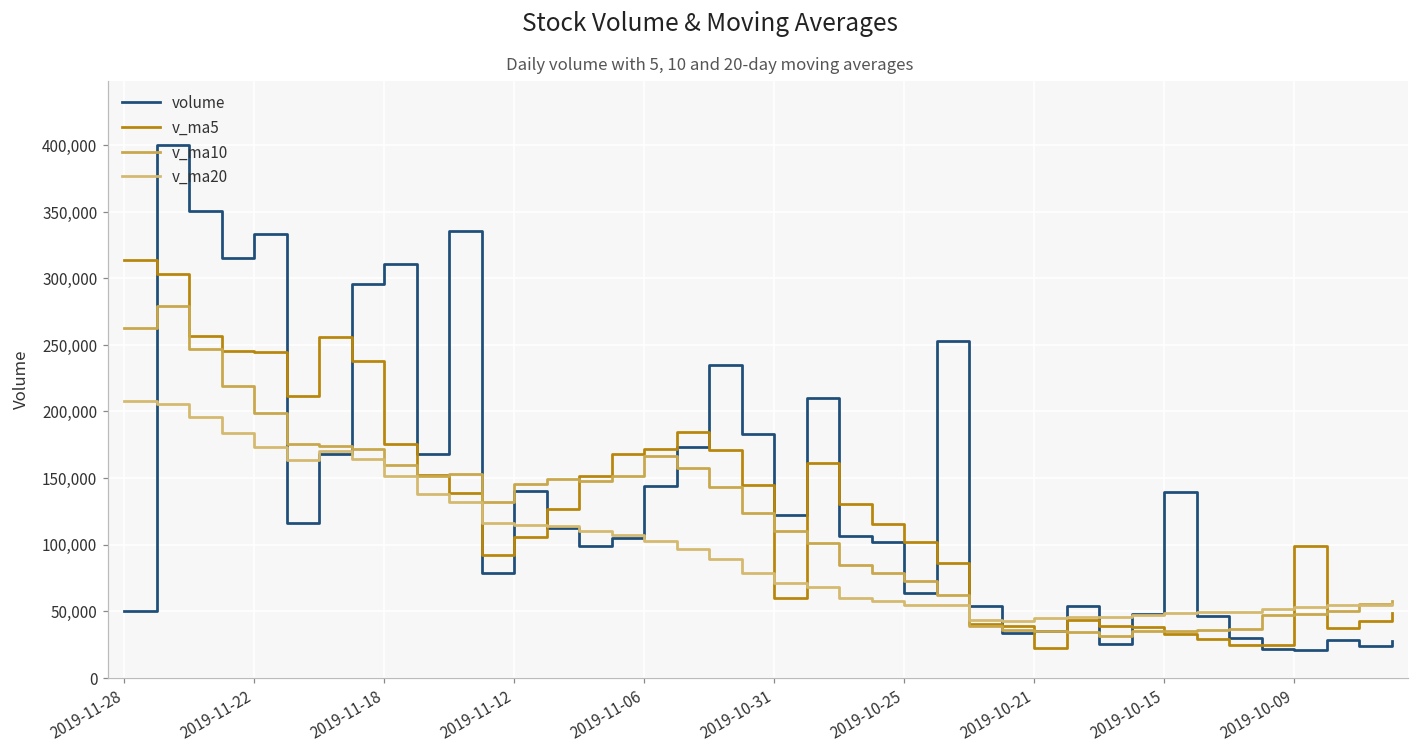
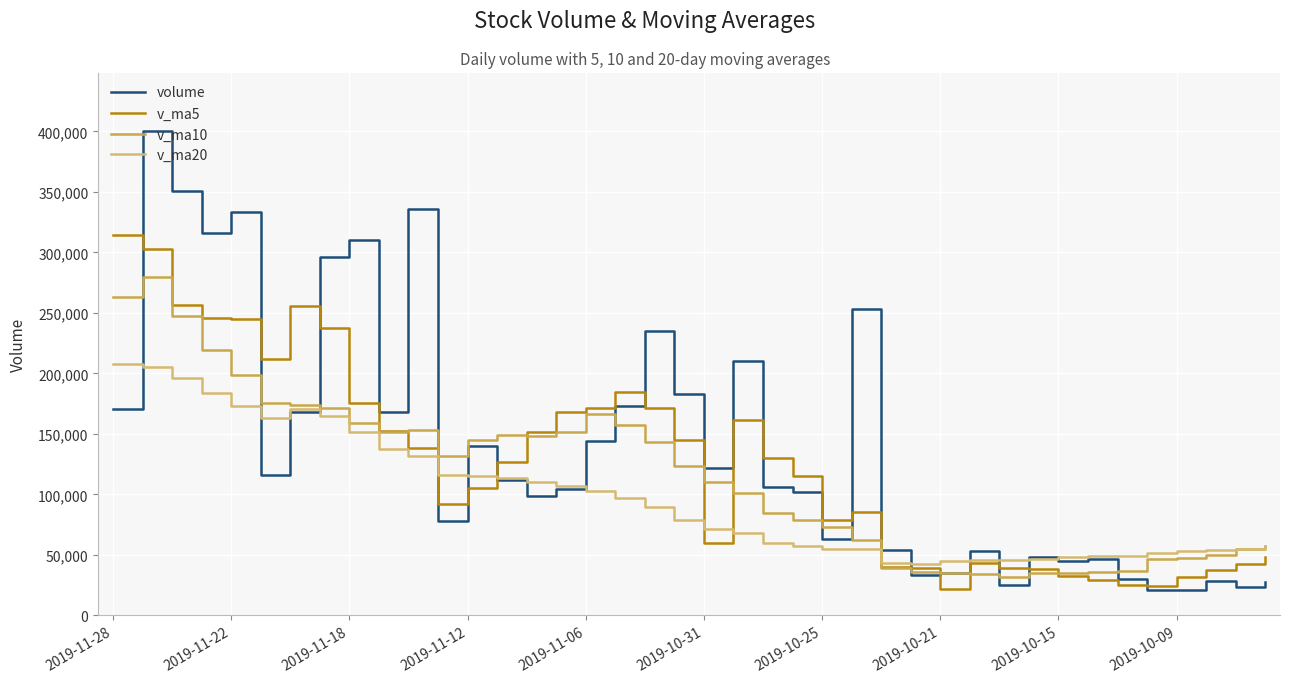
  {
    "volume": {
-     "2019-11-28": "50,000",
+     "2019-11-28": "171,000",
      "2019-11-22": "333,000",
      "2019-11-18": "311,000",
      "2019-11-12": "140,000",
      "2019-11-06": "144,000",
      "2019-10-31": "122,000",
      "2019-10-25": "63,000",
-     "2019-10-15": "140,000",
+     "2019-10-15": "45,000",
      "2019-10-09": "21,000"
    },
    "v_ma5": {
      "2019-11-28": "314,000",
      "2019-11-22": "245,000",
      "2019-11-18": "176,000",
      "2019-11-12": "106,000",
      "2019-11-06": "171,000",
      "2019-10-31": "60,000",
-     "2019-10-25": "102,000",
+     "2019-10-25": "78,000",
      "2019-10-21": "22,000",
      "2019-10-15": "33,000",
-     "2019-10-09": "99,000"
+     "2019-10-09": "32,000"
    }
  }
